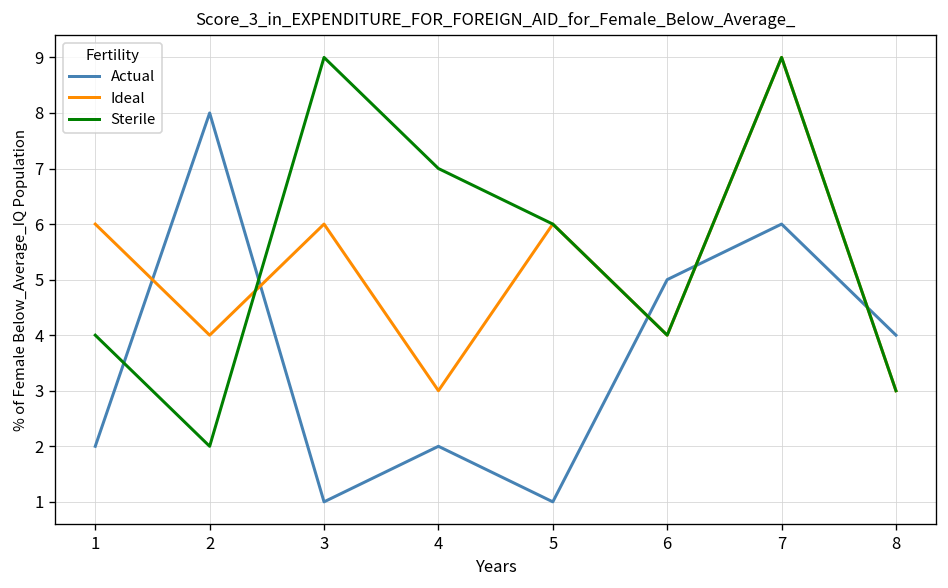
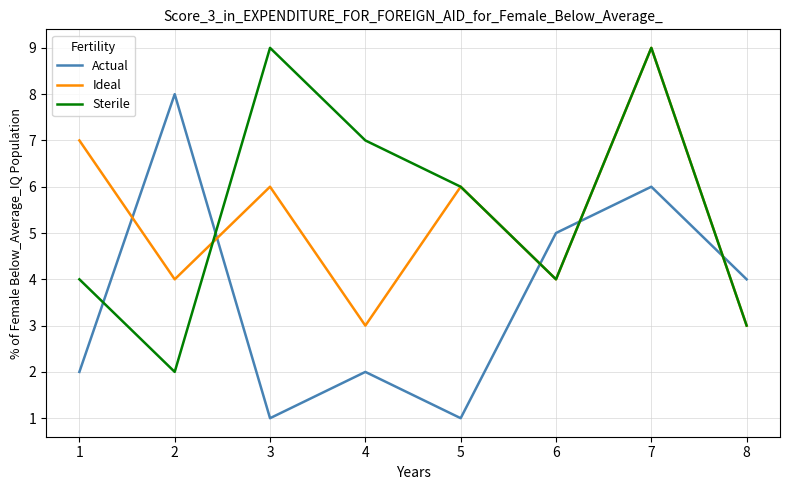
  {
    "Actual": {
      "1": 2,
      "2": 8,
      "3": 1,
      "4": 2,
      "5": 1,
      "6": 5,
      "7": 6,
      "8": 4
    },
    "Ideal": {
-     "1": 6,
+     "1": 7,
      "2": 4,
      "3": 6,
      "4": 3
    },
    "Sterile": {
      "1": 4,
      "2": 2,
      "3": 9,
      "4": 7
    }
  }
